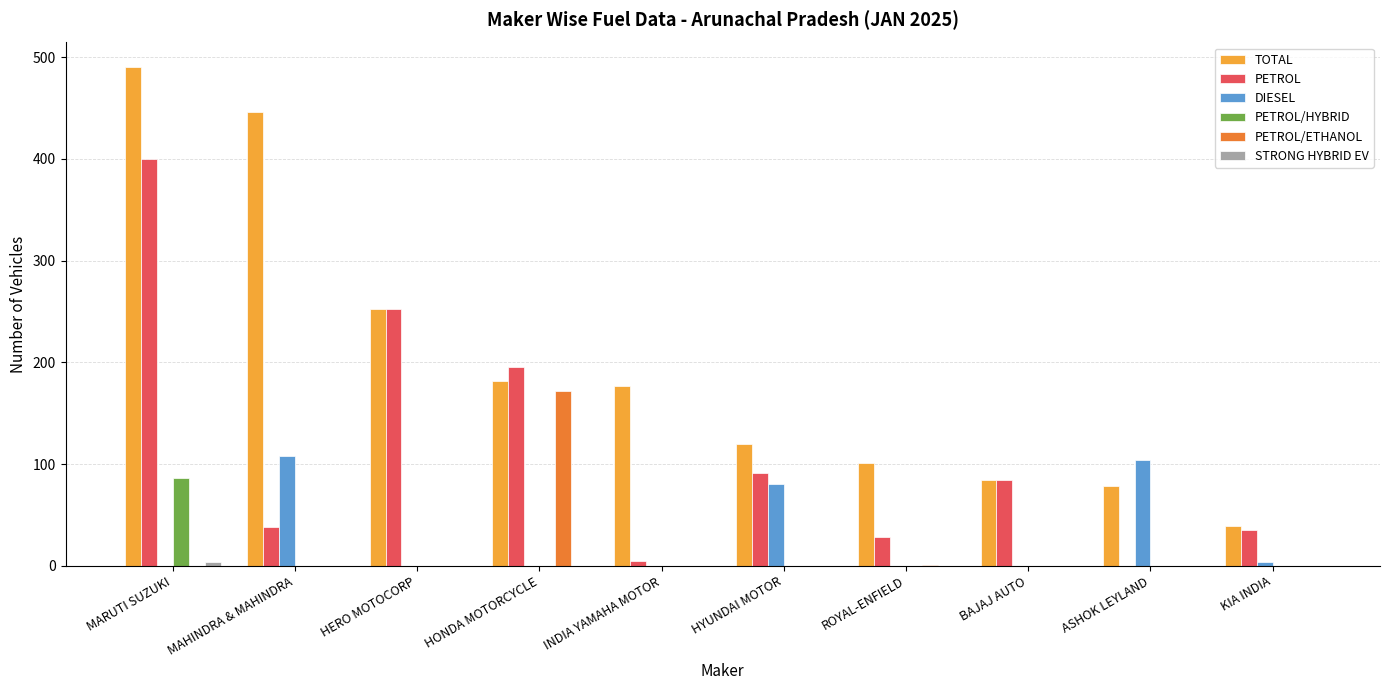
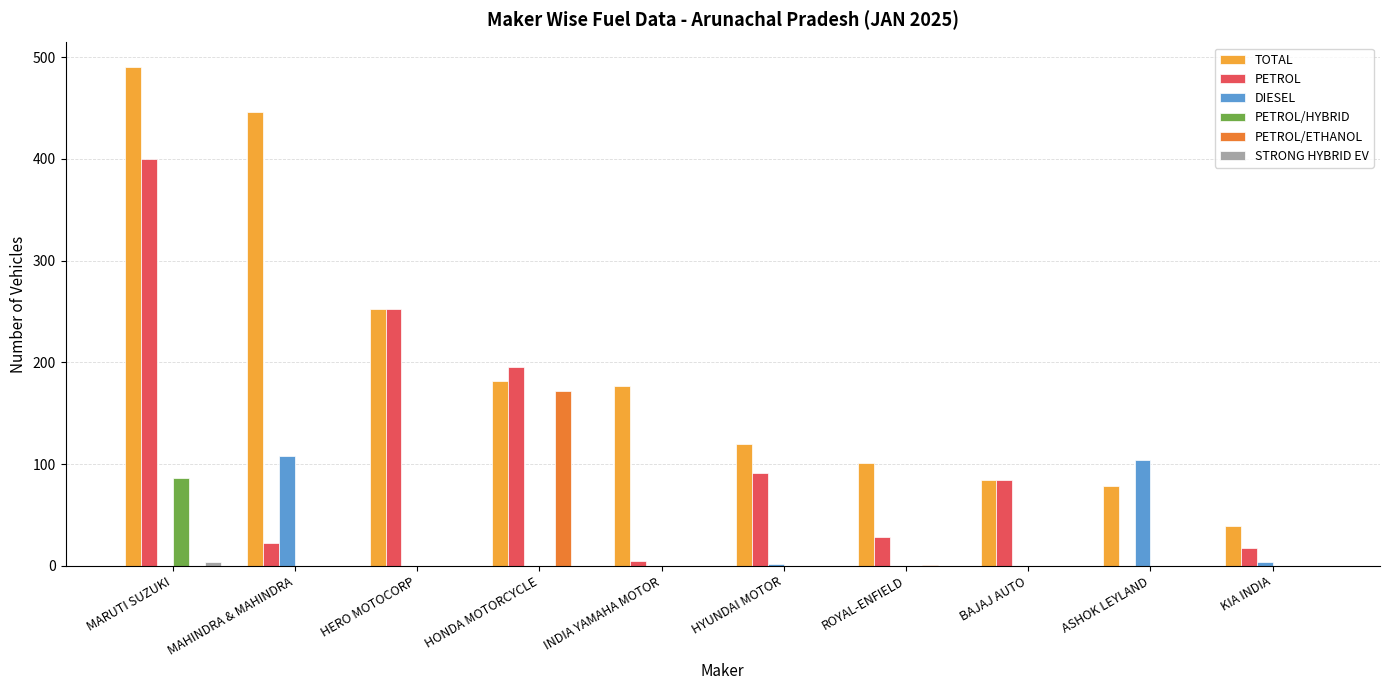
  {
    "PETROL": {
      "MARUTI SUZUKI": 400,
-     "MAHINDRA & MAHINDRA": 38,
+     "MAHINDRA & MAHINDRA": 22,
      "HERO MOTOCORP": 252,
      "HONDA MOTORCYCLE": 195,
      "INDIA YAMAHA MOTOR": 5,
      "HYUNDAI MOTOR": 91,
      "ROYAL-ENFIELD": 28,
      "BAJAJ AUTO": 84,
      "ASHOK LEYLAND": 0,
-     "KIA INDIA": 35
+     "KIA INDIA": 17
    },
    "DIESEL": {
      "MARUTI SUZUKI": 0,
      "MAHINDRA & MAHINDRA": 108,
      "HERO MOTOCORP": 0,
      "HONDA MOTORCYCLE": 0,
      "INDIA YAMAHA MOTOR": 0,
-     "HYUNDAI MOTOR": 80,
+     "HYUNDAI MOTOR": 2,
      "ROYAL-ENFIELD": 0,
      "BAJAJ AUTO": 0,
      "ASHOK LEYLAND": 104,
      "KIA INDIA": 4
    },
    "PETROL/HYBRID": {
      "MARUTI SUZUKI": 86,
      "MAHINDRA & MAHINDRA": 0,
      "HERO MOTOCORP": 0,
      "HONDA MOTORCYCLE": 0,
      "INDIA YAMAHA MOTOR": 0,
      "HYUNDAI MOTOR": 0,
      "ROYAL-ENFIELD": 0,
      "BAJAJ AUTO": 0,
      "ASHOK LEYLAND": 0,
      "KIA INDIA": 0
    },
    "STRONG HYBRID EV": {
      "MARUTI SUZUKI": 4,
      "MAHINDRA & MAHINDRA": 0,
      "HERO MOTOCORP": 0,
      "HONDA MOTORCYCLE": 0,
      "INDIA YAMAHA MOTOR": 0,
      "HYUNDAI MOTOR": 0,
      "ROYAL-ENFIELD": 0,
      "BAJAJ AUTO": 0,
      "ASHOK LEYLAND": 0,
      "KIA INDIA": 0
    }
  }
